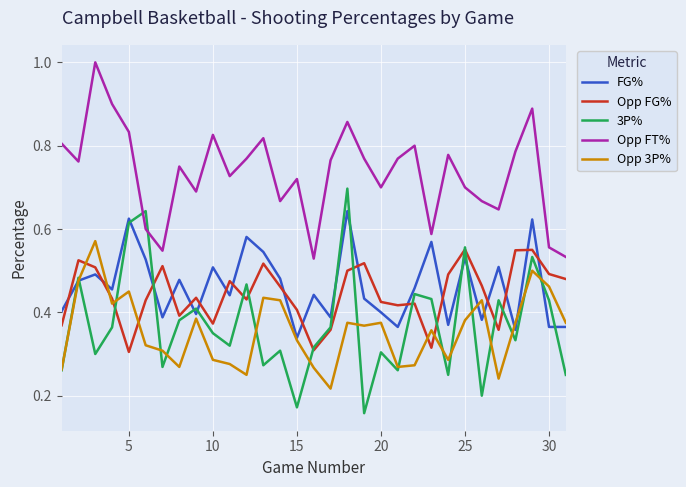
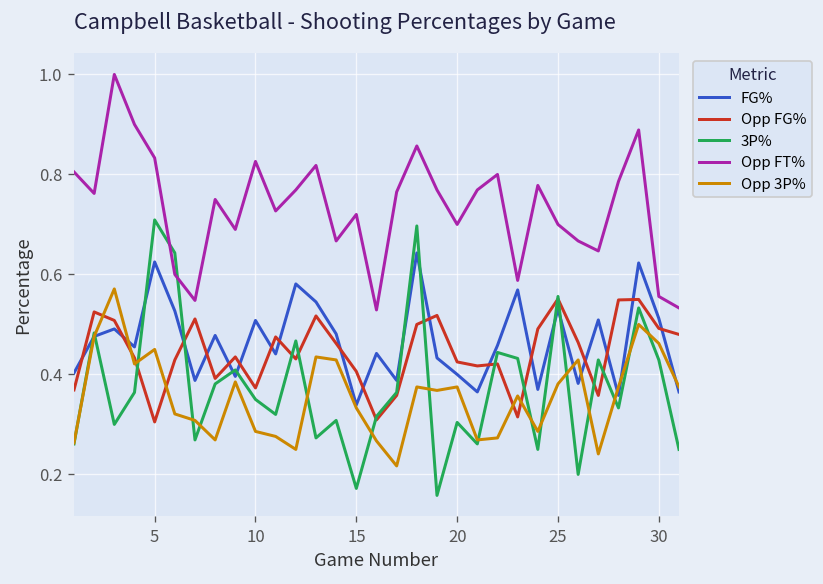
  {
    "FG%": {
      "5": 0.63,
      "10": 0.51,
      "20": 0.40,
      "25": 0.53,
-     "30": 0.37
+     "30": 0.51
    },
    "Opp FG%": {
      "5": 0.31,
      "10": 0.37,
      "15": 0.41,
      "20": 0.43,
      "30": 0.49
    },
    "3P%": {
-     "5": 0.62,
+     "5": 0.71,
      "10": 0.35,
      "15": 0.17,
      "20": 0.30,
      "30": 0.43
    },
    "Opp FT%": {
      "5": 0.83,
      "10": 0.83,
      "15": 0.72,
      "20": 0.70,
      "25": 0.70,
      "30": 0.56
    },
    "Opp 3P%": {
      "5": 0.45,
      "10": 0.29,
      "20": 0.38,
      "25": 0.38,
      "30": 0.46
    }
  }
